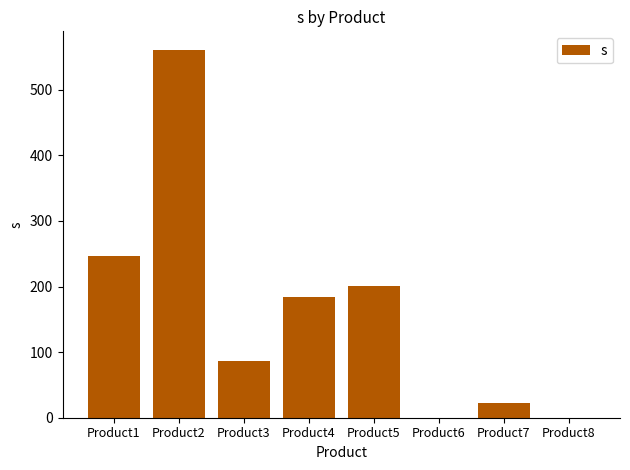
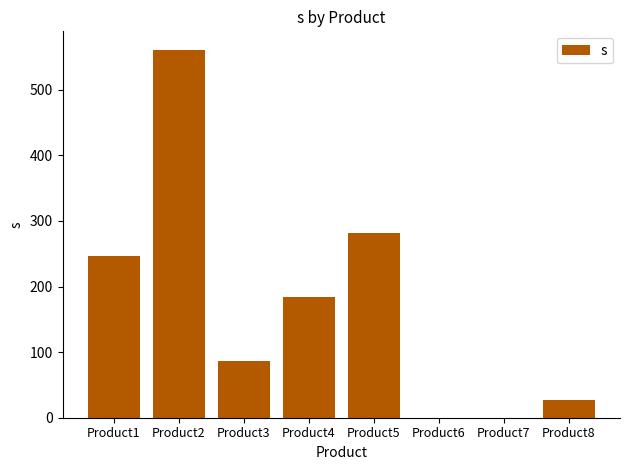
  {
    "Product1": 250,
    "Product2": 560,
    "Product3": 90,
    "Product4": 180,
-   "Product5": 200,
+   "Product5": 280,
    "Product6": 0,
-   "Product7": 20,
-   "Product8": 0
+   "Product7": 0,
+   "Product8": 30
  }
